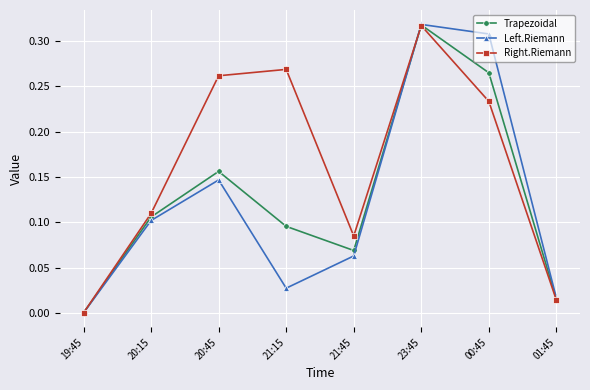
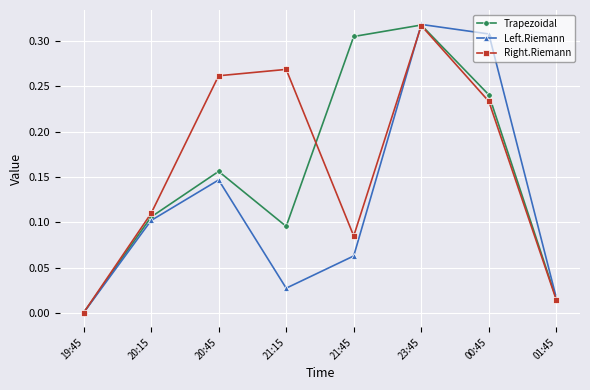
  {
    "Trapezoidal": {
      "20:15": 0.11,
      "20:45": 0.16,
      "21:15": 0.10,
-     "21:45": 0.07,
-     "00:45": 0.27
+     "21:45": 0.31,
+     "00:45": 0.24
    },
    "Left.Riemann": {
      "20:15": 0.10,
      "20:45": 0.15,
      "21:15": 0.03,
      "21:45": 0.06
    },
    "Right.Riemann": {
      "20:15": 0.11,
      "20:45": 0.26,
      "21:15": 0.27,
      "21:45": 0.08,
      "00:45": 0.23
    }
  }
